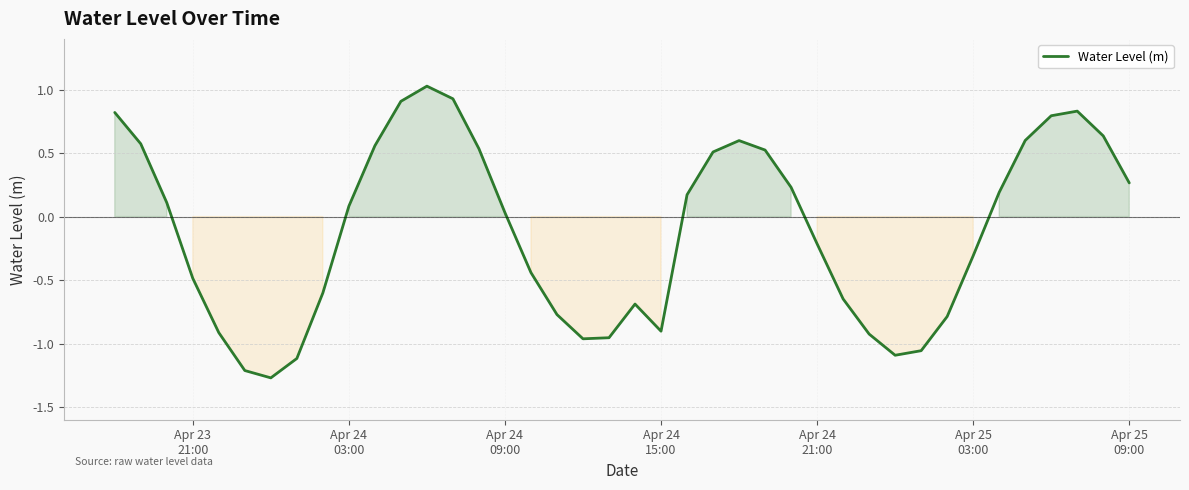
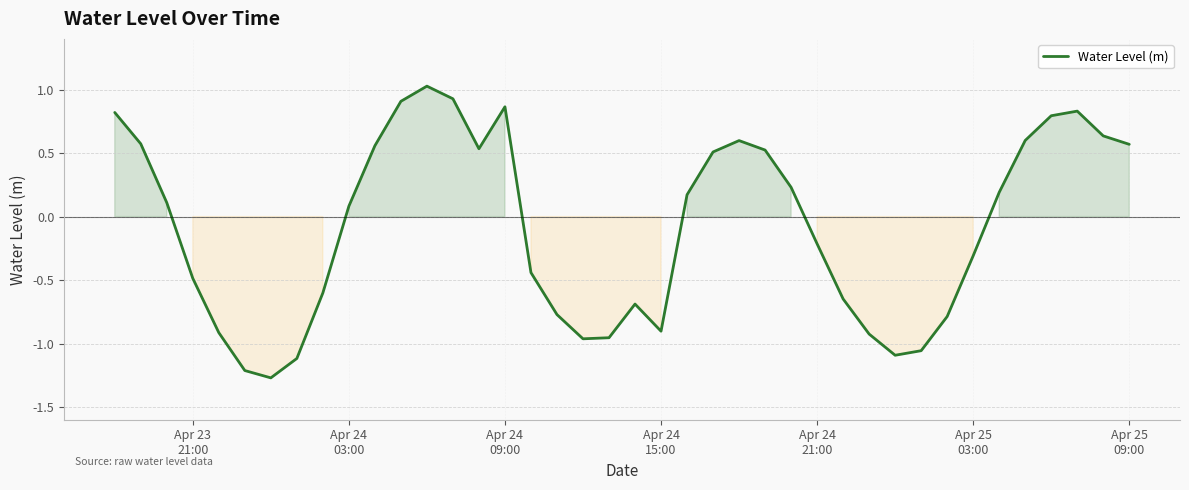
  {
    "Apr 23 21:00": -0.49,
    "Apr 24 03:00": 0.08,
-   "Apr 24 09:00": 0.03,
+   "Apr 24 09:00": 0.87,
    "Apr 24 15:00": -0.90,
    "Apr 24 21:00": -0.21,
    "Apr 25 03:00": -0.31,
-   "Apr 25 09:00": 0.27
+   "Apr 25 09:00": 0.57
  }
